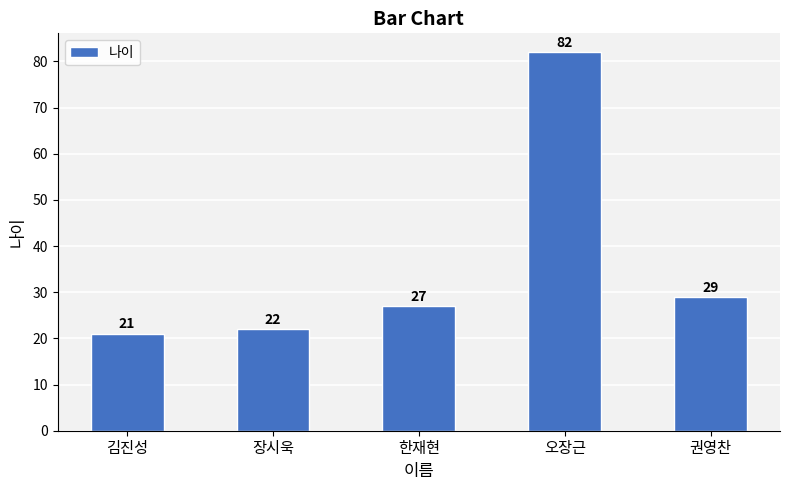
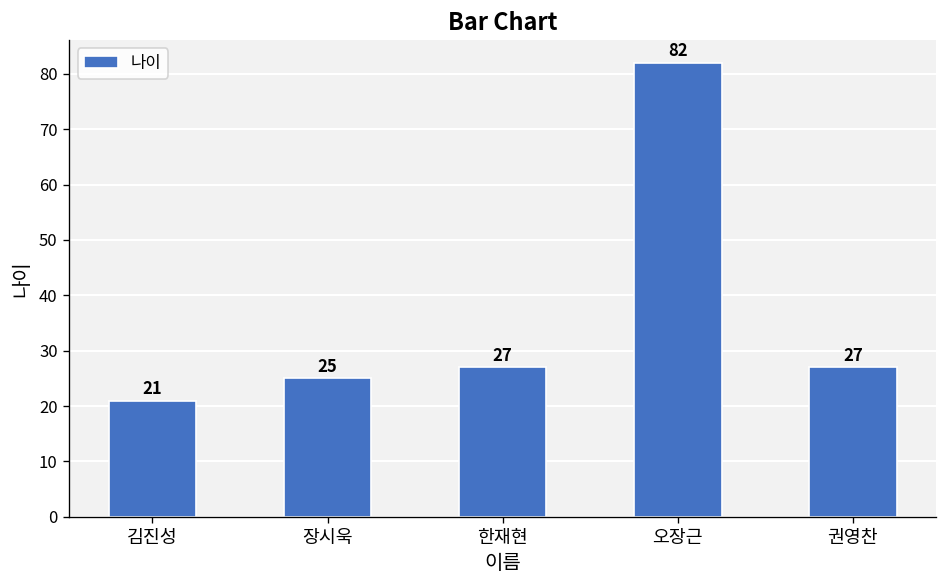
  {
    "김진성": 21,
-   "장시욱": 22,
+   "장시욱": 25,
    "한재현": 27,
    "오장근": 82,
-   "권영찬": 29
+   "권영찬": 27
  }
